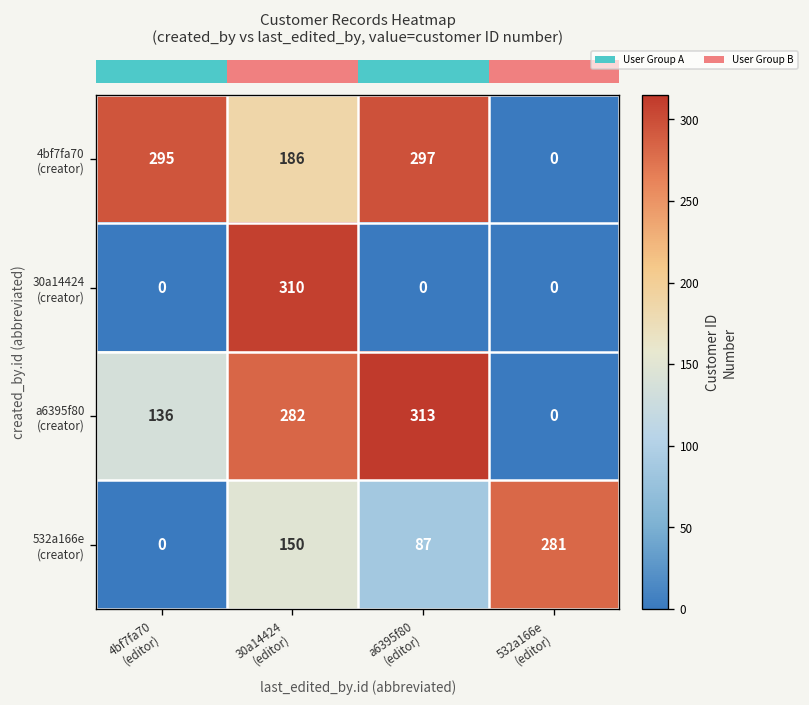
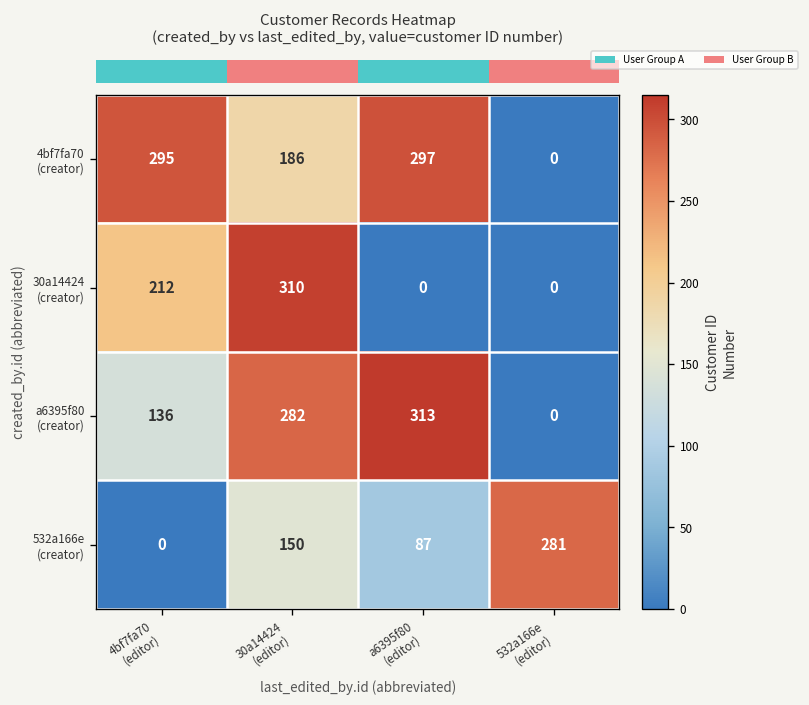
  {
    "4bf7fa70 (creator)": {
      "4bf7fa70 (editor)": 295,
      "30a14424 (editor)": 186,
      "a6395f80 (editor)": 297,
      "532a166e (editor)": 0
    },
    "30a14424 (creator)": {
-     "4bf7fa70 (editor)": 0,
+     "4bf7fa70 (editor)": 212,
      "30a14424 (editor)": 310,
      "a6395f80 (editor)": 0,
      "532a166e (editor)": 0
    },
    "a6395f80 (creator)": {
      "4bf7fa70 (editor)": 136,
      "30a14424 (editor)": 282,
      "a6395f80 (editor)": 313,
      "532a166e (editor)": 0
    },
    "532a166e (creator)": {
      "4bf7fa70 (editor)": 0,
      "30a14424 (editor)": 150,
      "a6395f80 (editor)": 87,
      "532a166e (editor)": 281
    }
  }
